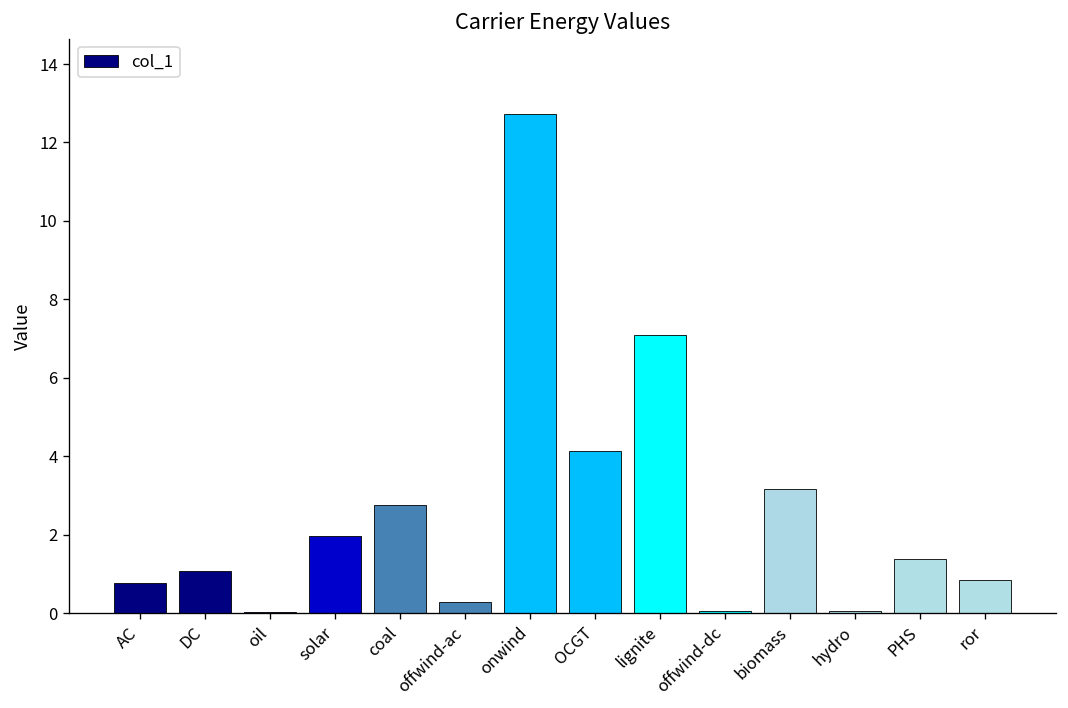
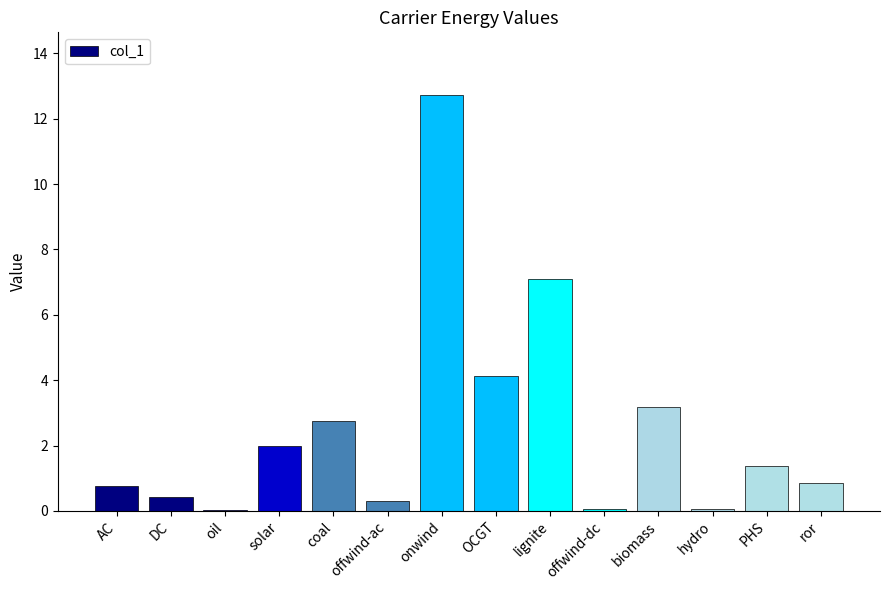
  {
    "AC": 0.8,
-   "DC": 1.1,
+   "DC": 0.4,
    "solar": 2.0,
    "coal": 2.8,
    "offwind-ac": 0.3,
    "onwind": 12.7,
    "OCGT": 4.1,
    "lignite": 7.1,
    "biomass": 3.2,
    "PHS": 1.4,
    "ror": 0.9
  }
